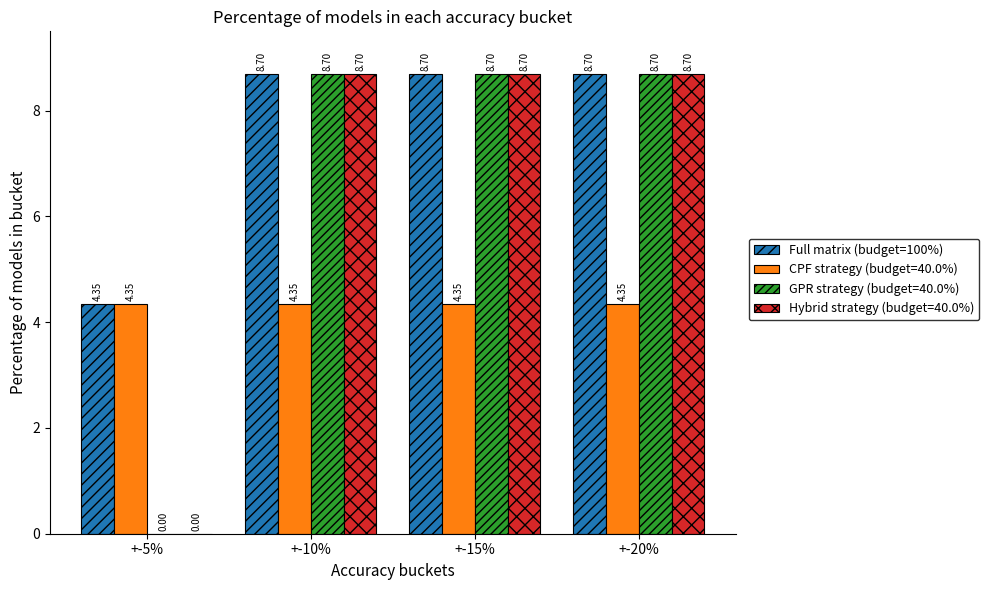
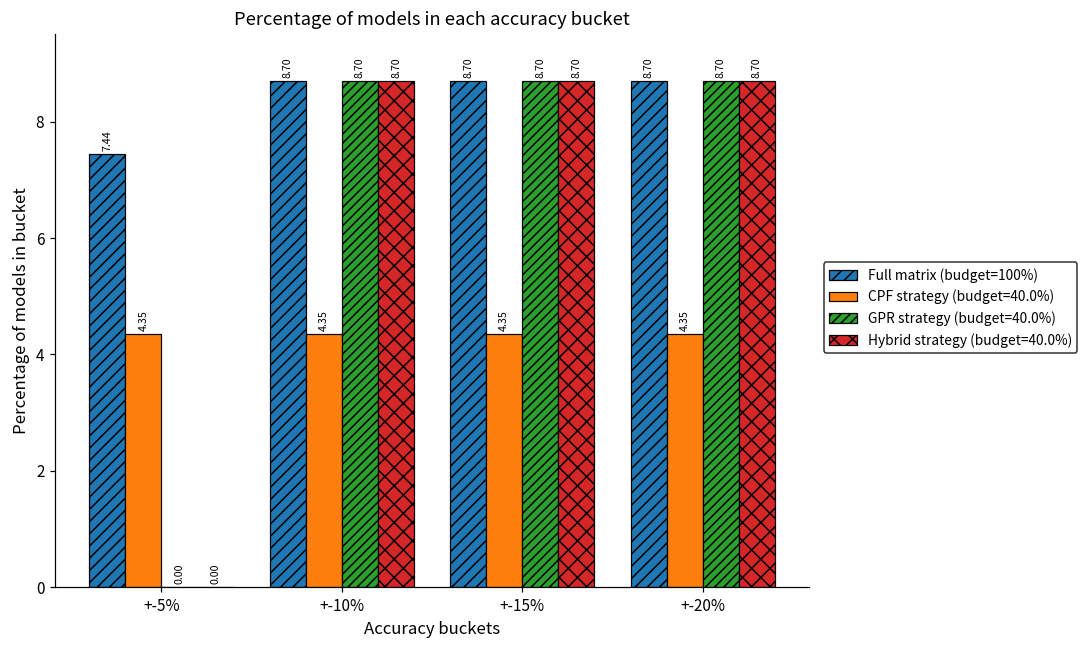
  {
    "Full matrix (budget=100%)": {
-     "+-5%": 4.35,
+     "+-5%": 7.44,
      "+-10%": 8.70,
      "+-15%": 8.70,
      "+-20%": 8.70
    },
    "CPF strategy (budget=40.0%)": {
      "+-5%": 4.35,
      "+-10%": 4.35,
      "+-15%": 4.35,
      "+-20%": 4.35
    },
    "GPR strategy (budget=40.0%)": {
      "+-5%": 0.00,
      "+-10%": 8.70,
      "+-15%": 8.70,
      "+-20%": 8.70
    },
    "Hybrid strategy (budget=40.0%)": {
      "+-5%": 0.00,
      "+-10%": 8.70,
      "+-15%": 8.70,
      "+-20%": 8.70
    }
  }
